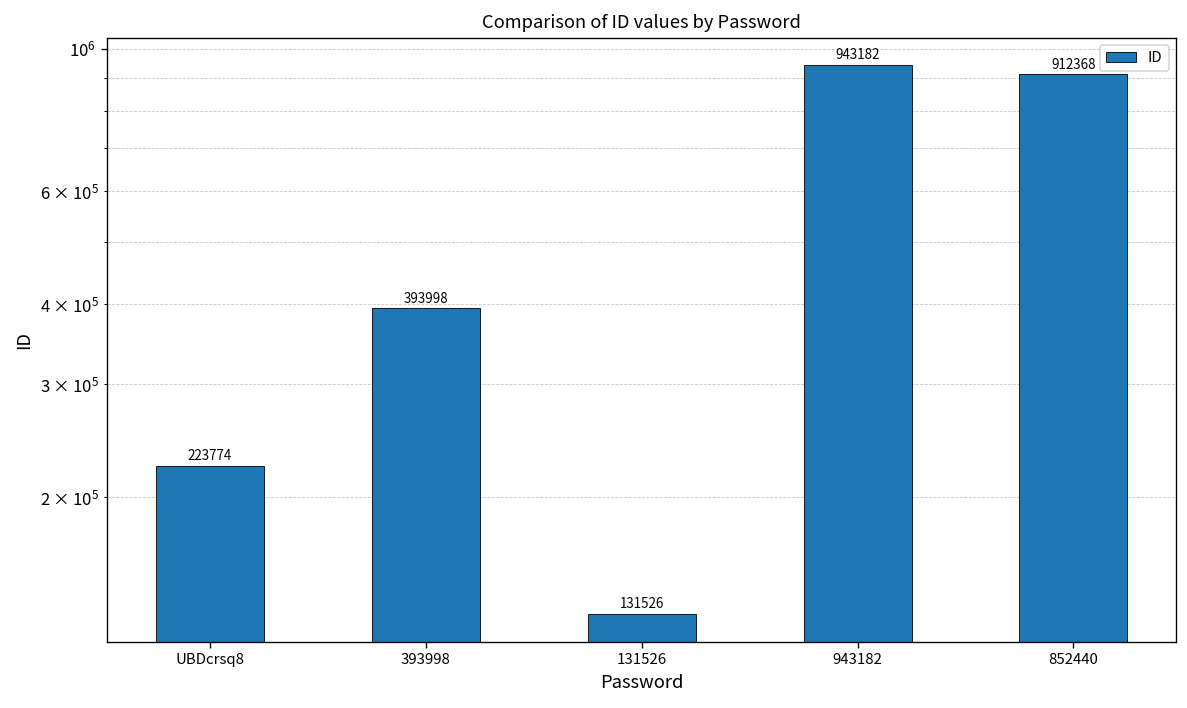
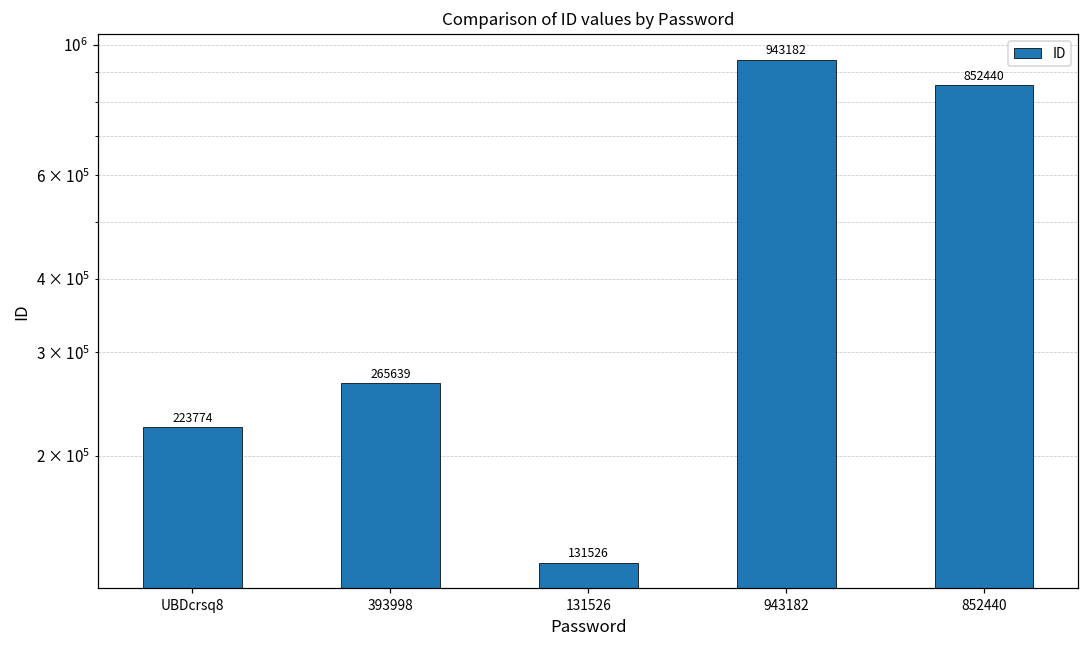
  {
    "UBDcrsq8": 223774,
-   "393998": 393998,
+   "393998": 265639,
    "131526": 131526,
    "943182": 943182,
-   "852440": 912368
+   "852440": 852440
  }
